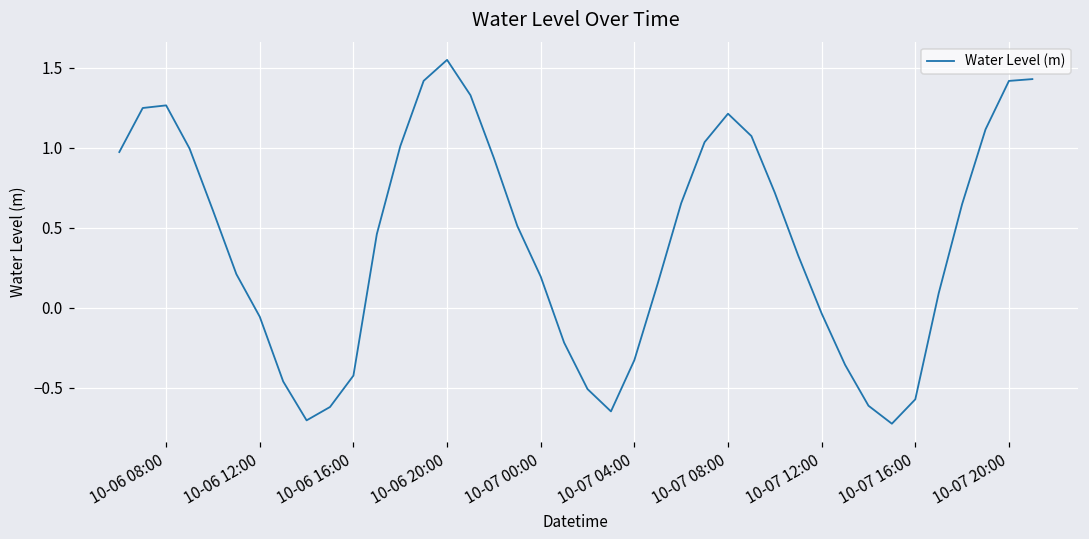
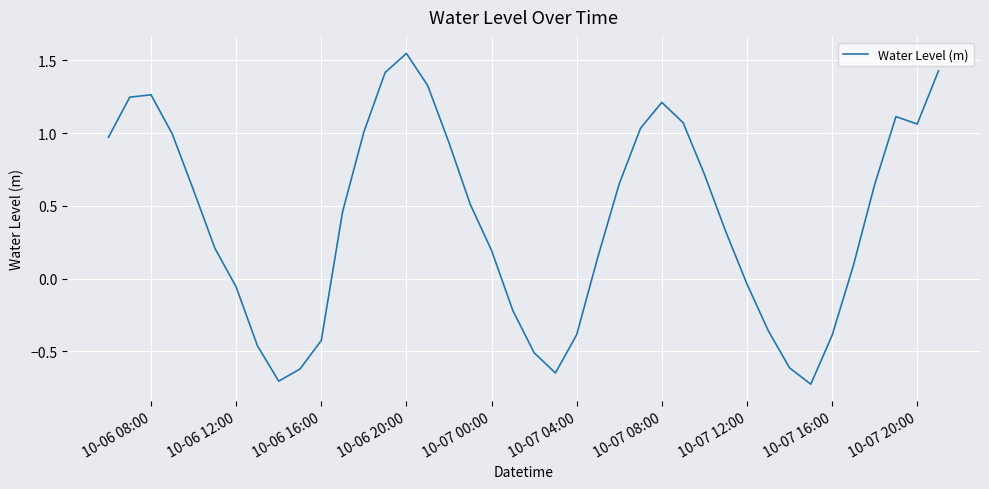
  {
    "10-06 08:00": 1.26,
    "10-06 12:00": -0.06,
    "10-06 16:00": -0.42,
    "10-06 20:00": 1.55,
    "10-07 00:00": 0.19,
-   "10-07 04:00": -0.33,
+   "10-07 04:00": -0.38,
    "10-07 08:00": 1.21,
    "10-07 12:00": -0.04,
-   "10-07 16:00": -0.57,
-   "10-07 20:00": 1.42
+   "10-07 16:00": -0.39,
+   "10-07 20:00": 1.06
  }
